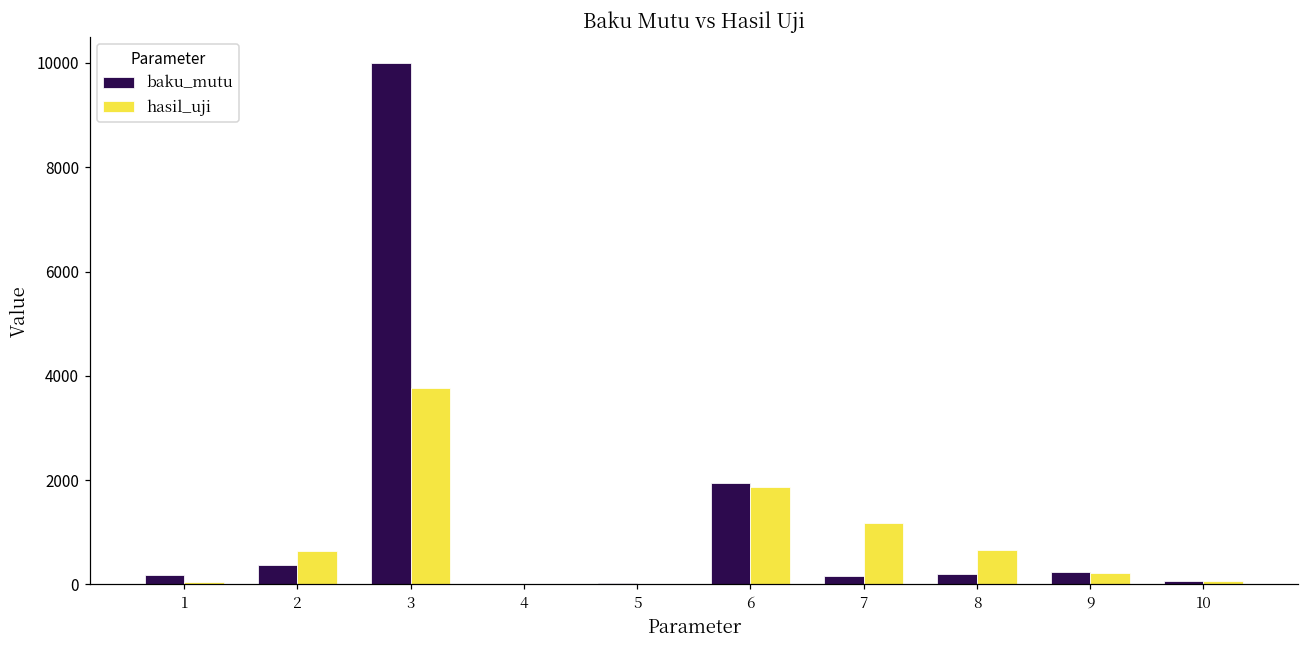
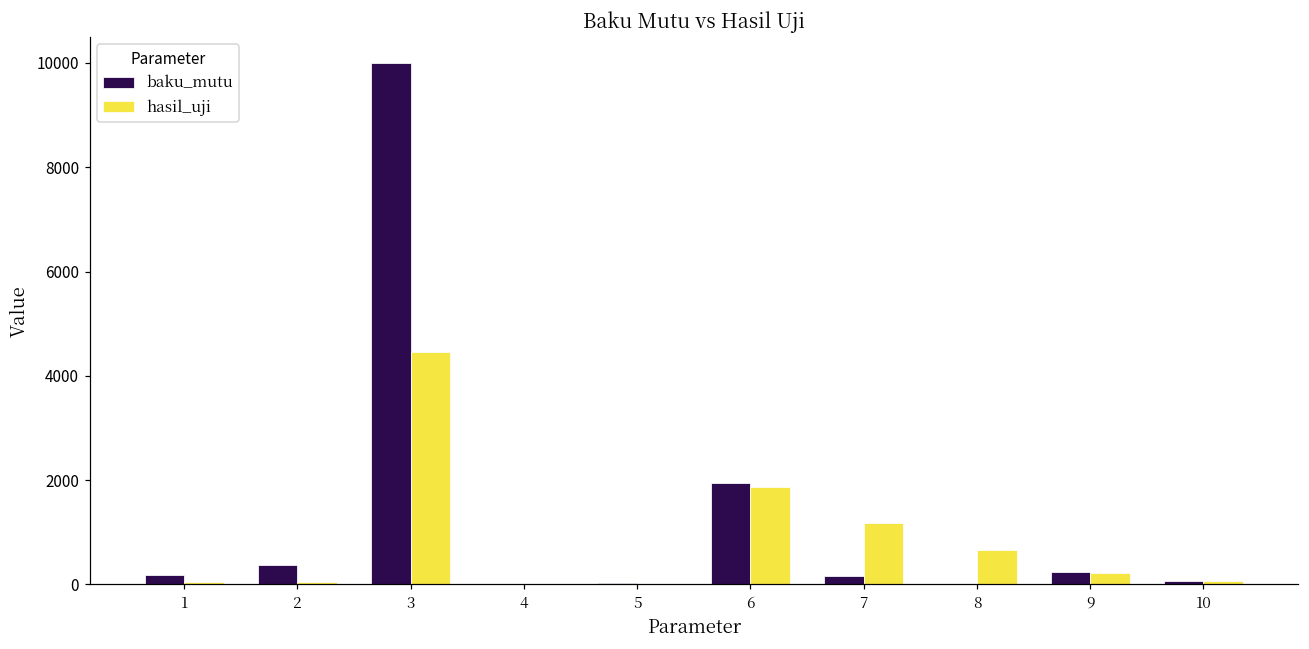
  {
    "baku_mutu": {
      "1": 200,
      "2": 400,
      "3": 10000,
      "6": 1900,
      "7": 200,
-     "8": 200,
+     "8": 0,
      "9": 200,
      "10": 100
    },
    "hasil_uji": {
-     "2": 600,
-     "3": 3800,
+     "2": 0,
+     "3": 4500,
      "6": 1900,
      "7": 1200,
      "8": 700,
      "9": 200,
      "10": 100
    }
  }
